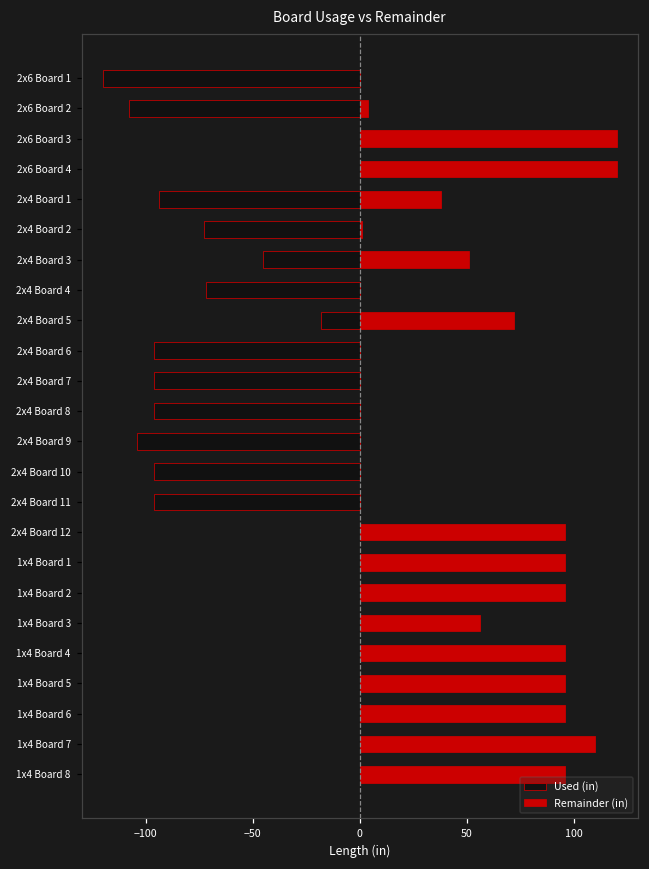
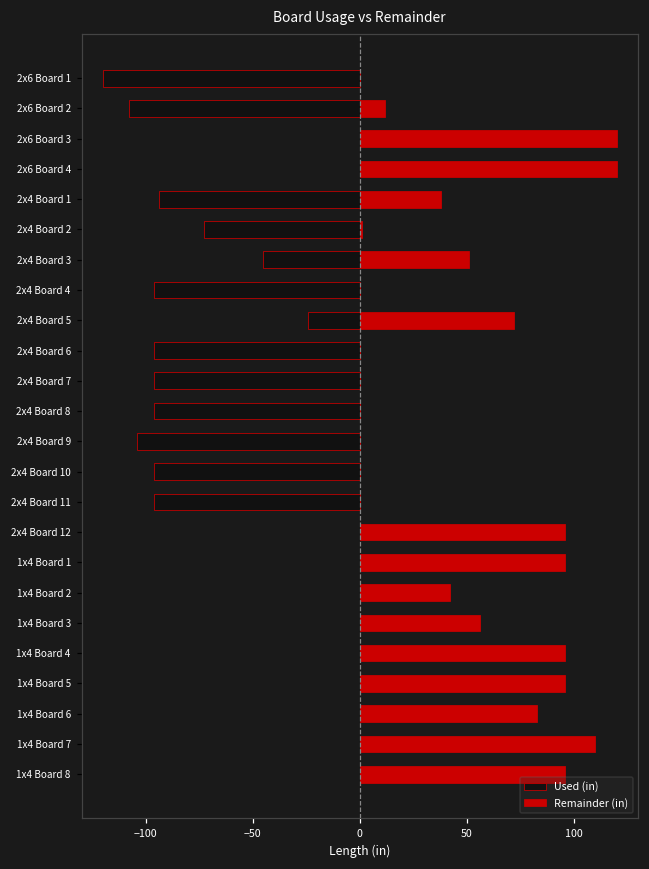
  {
    "Used (in)": {
      "2x6 Board 1": -120,
      "2x6 Board 2": -108,
      "2x6 Board 3": 0,
      "2x6 Board 4": 0,
      "2x4 Board 1": -94,
      "2x4 Board 2": -73,
      "2x4 Board 3": -45,
-     "2x4 Board 4": -72,
-     "2x4 Board 5": -18,
+     "2x4 Board 4": -96,
+     "2x4 Board 5": -24,
      "2x4 Board 6": -96,
      "2x4 Board 7": -96,
      "2x4 Board 8": -96,
      "2x4 Board 9": -104,
      "2x4 Board 10": -96,
      "2x4 Board 11": -96,
      "2x4 Board 12": 0,
      "1x4 Board 1": 0,
      "1x4 Board 2": 0,
      "1x4 Board 3": 0,
      "1x4 Board 4": 0,
      "1x4 Board 5": 0,
      "1x4 Board 6": 0,
      "1x4 Board 7": 0,
      "1x4 Board 8": 0
    },
    "Remainder (in)": {
      "2x6 Board 1": 0,
-     "2x6 Board 2": 4,
+     "2x6 Board 2": 12,
      "2x6 Board 3": 120,
      "2x6 Board 4": 120,
      "2x4 Board 1": 38,
      "2x4 Board 3": 51,
      "2x4 Board 4": 0,
      "2x4 Board 5": 72,
      "2x4 Board 6": 0,
      "2x4 Board 7": 0,
      "2x4 Board 8": 0,
      "2x4 Board 9": 0,
      "2x4 Board 10": 0,
      "2x4 Board 11": 0,
      "2x4 Board 12": 96,
      "1x4 Board 1": 96,
-     "1x4 Board 2": 96,
+     "1x4 Board 2": 42,
      "1x4 Board 3": 56,
      "1x4 Board 4": 96,
      "1x4 Board 5": 96,
-     "1x4 Board 6": 96,
+     "1x4 Board 6": 83,
      "1x4 Board 7": 110,
      "1x4 Board 8": 96
    }
  }
